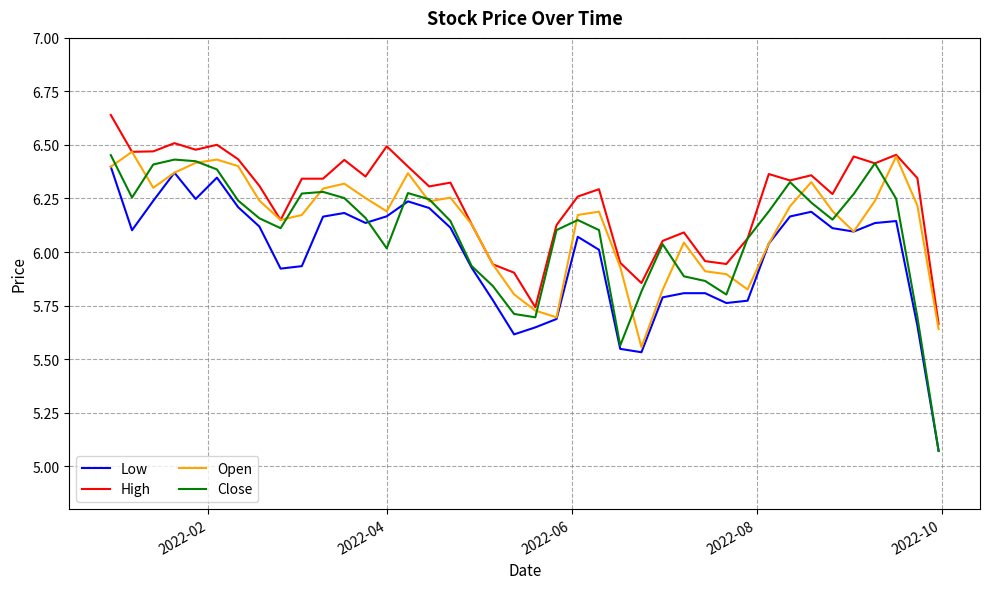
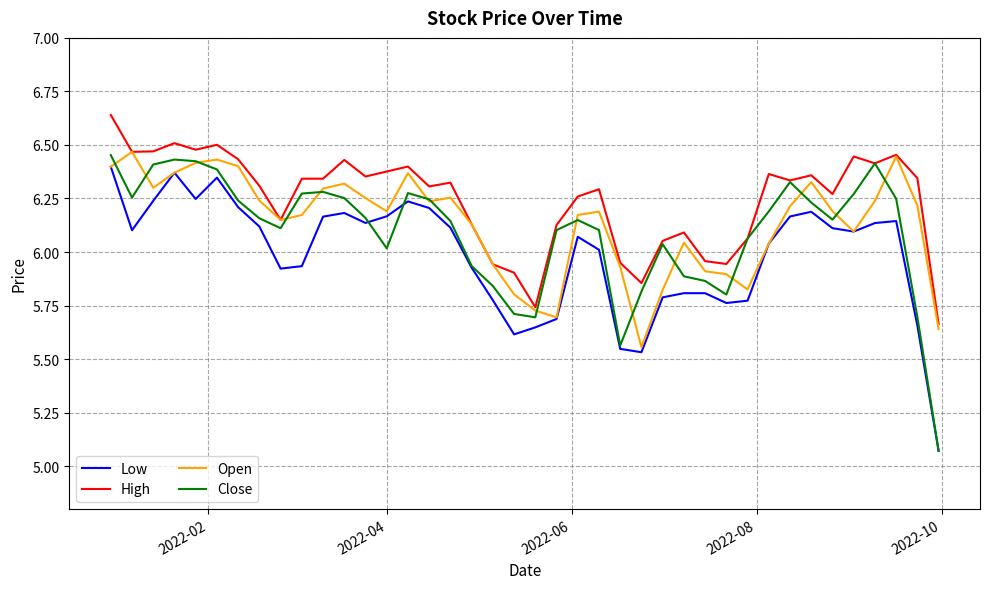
  {
    "Low": {
      "2022-04": 6.17
    },
    "High": {
-     "2022-04": 6.49
+     "2022-04": 6.38
    },
    "Open": {
      "2022-04": 6.19
    },
    "Close": {
      "2022-04": 6.02
    }
  }
